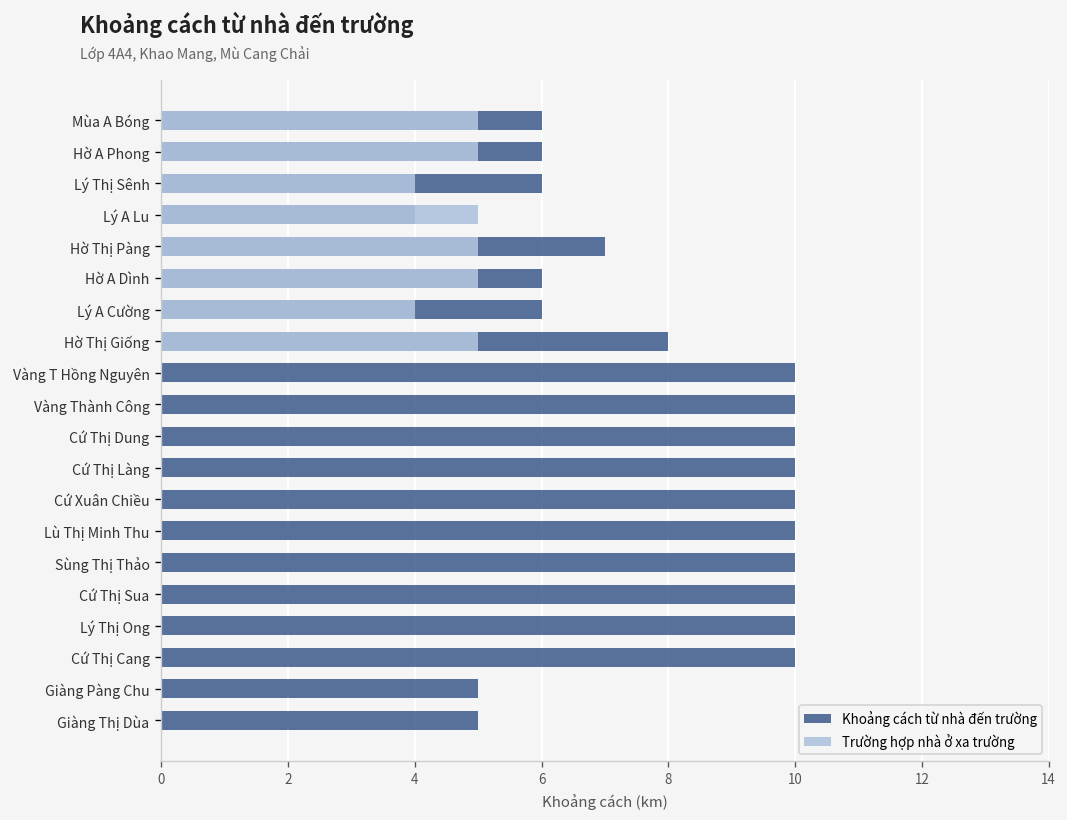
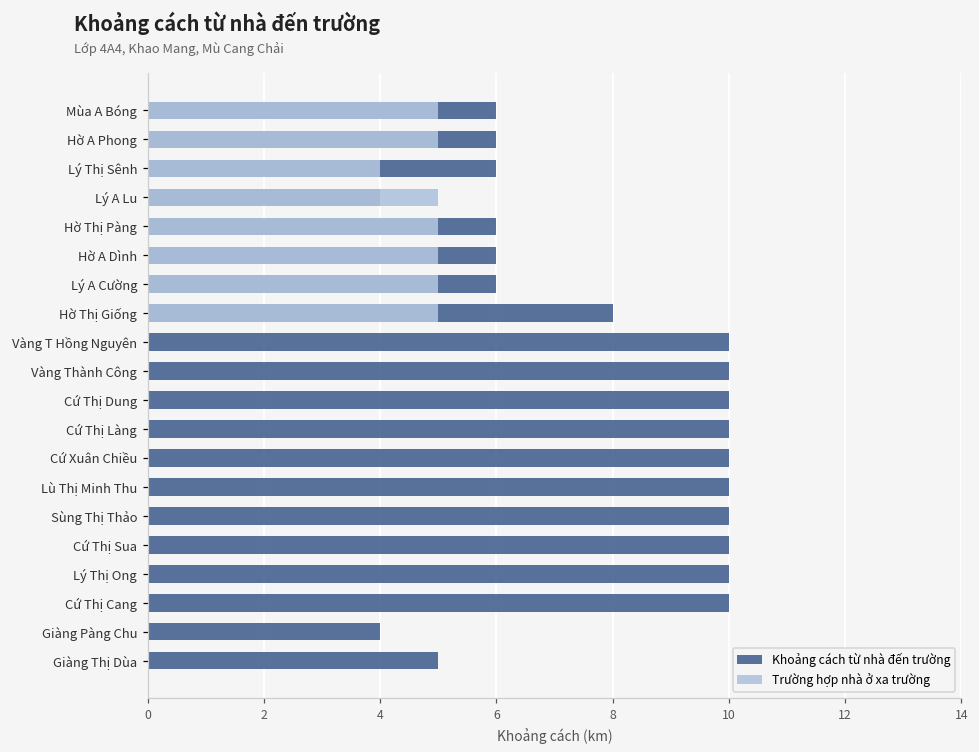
  {
    "Khoảng cách từ nhà đến trường": {
      "Mùa A Bóng": 6,
      "Hờ A Phong": 6,
      "Lý Thị Sênh": 6,
-     "Hờ Thị Pàng": 7,
+     "Hờ Thị Pàng": 6,
      "Hờ A Dình": 6,
      "Lý A Cường": 6,
      "Hờ Thị Giống": 8,
      "Vàng T Hồng Nguyên": 10,
      "Vàng Thành Công": 10,
      "Cứ Thị Dung": 10,
      "Cứ Thị Làng": 10,
      "Cứ Xuân Chiều": 10,
      "Lù Thị Minh Thu": 10,
      "Sùng Thị Thảo": 10,
      "Cứ Thị Sua": 10,
      "Lý Thị Ong": 10,
      "Cứ Thị Cang": 10,
-     "Giàng Pàng Chu": 5,
+     "Giàng Pàng Chu": 4,
      "Giàng Thị Dùa": 5
    },
    "Trường hợp nhà ở xa trường": {
      "Lý A Lu": 5,
-     "Lý A Cường": 4,
+     "Lý A Cường": 5,
      "Vàng T Hồng Nguyên": 0,
      "Vàng Thành Công": 0,
      "Cứ Thị Dung": 0,
      "Cứ Thị Làng": 0,
      "Cứ Xuân Chiều": 0,
      "Lù Thị Minh Thu": 0,
      "Sùng Thị Thảo": 0,
      "Cứ Thị Sua": 0,
      "Lý Thị Ong": 0,
      "Cứ Thị Cang": 0,
      "Giàng Pàng Chu": 0,
      "Giàng Thị Dùa": 0
    }
  }
